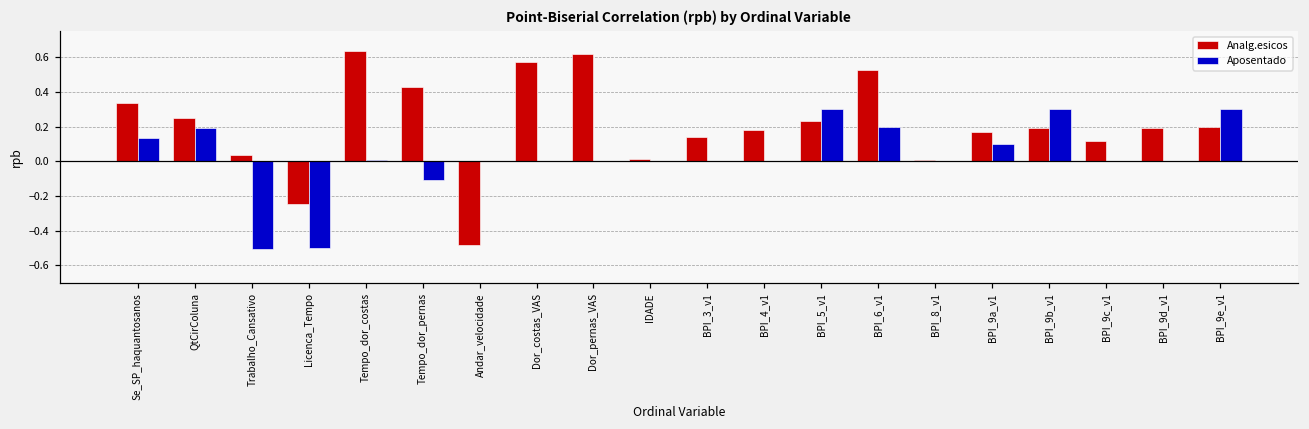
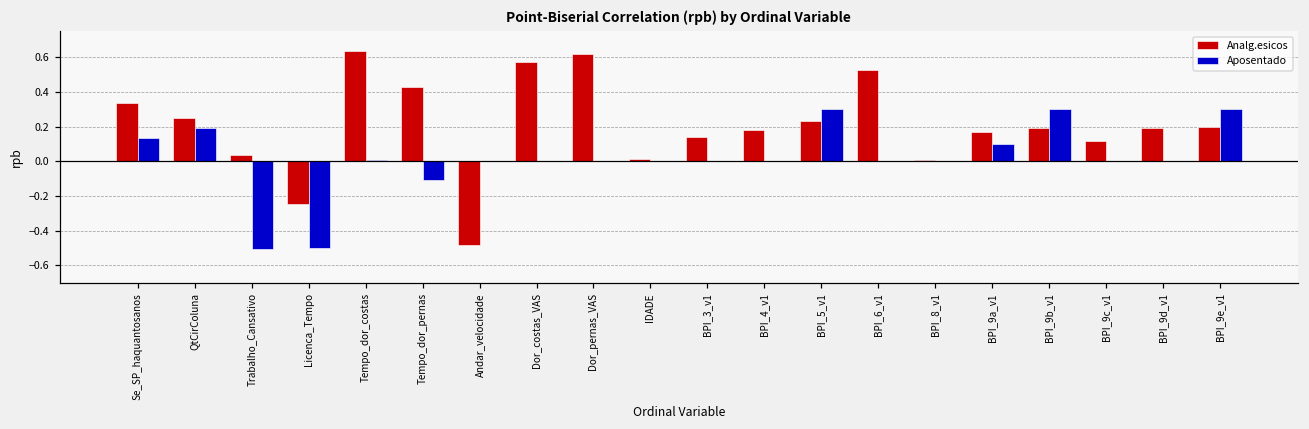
  {
    "Analg.esicos": {
      "Se_SP_haquantosanos": 0.33,
      "QtCirColuna": 0.25,
      "Trabalho_Cansativo": 0.04,
      "Licenca_Tempo": -0.25,
      "Tempo_dor_costas": 0.63,
      "Tempo_dor_pernas": 0.43,
      "Andar_velocidade": -0.5,
      "Dor_costas_VAS": 0.57,
      "Dor_pernas_VAS": 0.62,
      "IDADE": 0.02,
      "BPI_3_v1": 0.14,
      "BPI_4_v1": 0.18,
      "BPI_5_v1": 0.23,
      "BPI_6_v1": 0.53,
      "BPI_9a_v1": 0.17,
      "BPI_9b_v1": 0.2,
      "BPI_9c_v1": 0.12,
      "BPI_9d_v1": 0.2,
      "BPI_9e_v1": 0.2
    },
    "Aposentado": {
      "Se_SP_haquantosanos": 0.13,
      "QtCirColuna": 0.2,
      "Trabalho_Cansativo": -0.5,
      "Licenca_Tempo": -0.5,
      "Tempo_dor_pernas": -0.1,
      "Andar_velocidade": 0.0,
      "Dor_costas_VAS": 0.0,
      "Dor_pernas_VAS": 0.0,
      "IDADE": 0.0,
      "BPI_3_v1": 0.0,
      "BPI_4_v1": 0.0,
      "BPI_5_v1": 0.3,
-     "BPI_6_v1": 0.2,
+     "BPI_6_v1": 0.0,
      "BPI_8_v1": 0.0,
      "BPI_9a_v1": 0.1,
      "BPI_9b_v1": 0.3,
      "BPI_9c_v1": 0.0,
      "BPI_9d_v1": 0.0,
      "BPI_9e_v1": 0.3
    }
  }
